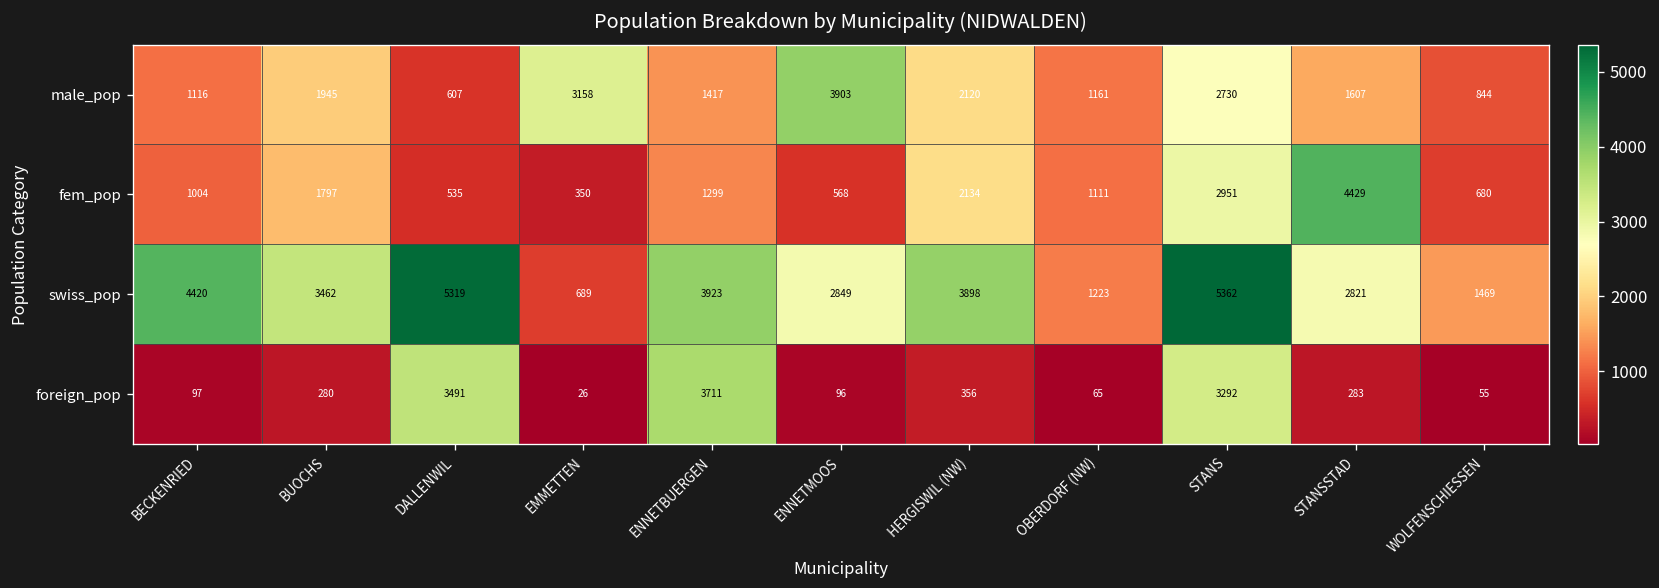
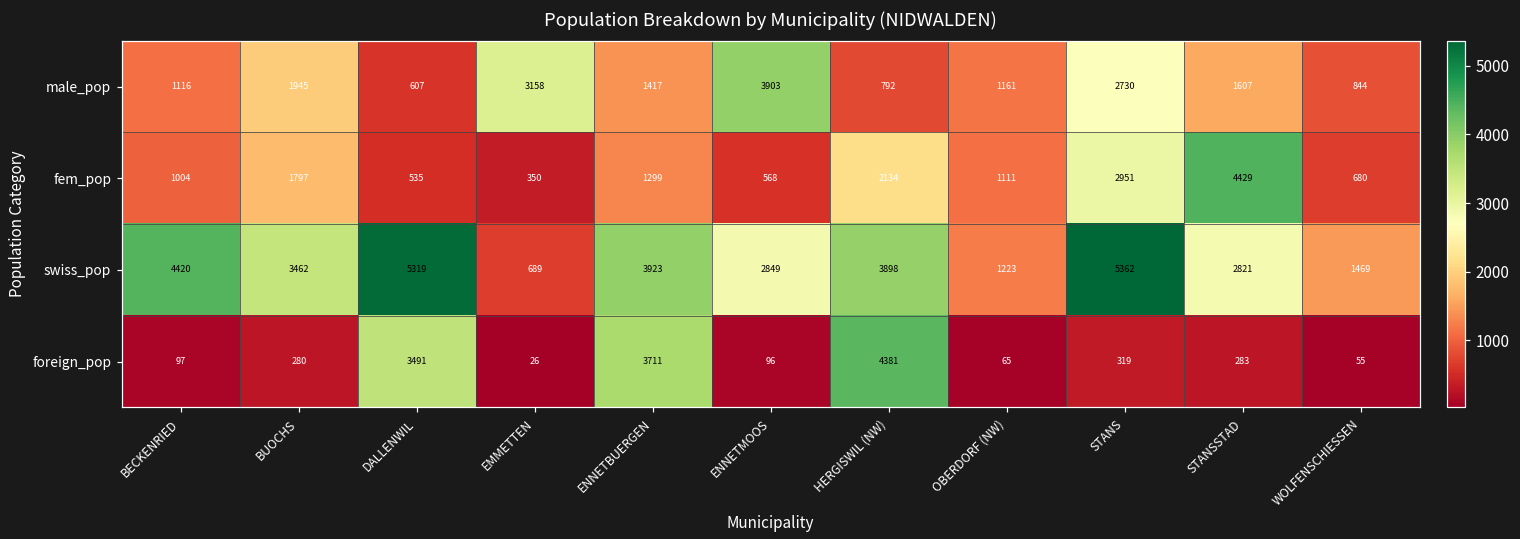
  {
    "male_pop": {
      "BECKENRIED": 1116,
      "BUOCHS": 1945,
      "DALLENWIL": 607,
      "EMMETTEN": 3158,
      "ENNETBUERGEN": 1417,
      "ENNETMOOS": 3903,
-     "HERGISWIL (NW)": 2120,
+     "HERGISWIL (NW)": 792,
      "OBERDORF (NW)": 1161,
      "STANS": 2730,
      "STANSSTAD": 1607,
      "WOLFENSCHIESSEN": 844
    },
    "fem_pop": {
      "BECKENRIED": 1004,
      "BUOCHS": 1797,
      "DALLENWIL": 535,
      "EMMETTEN": 350,
      "ENNETBUERGEN": 1299,
      "ENNETMOOS": 568,
      "HERGISWIL (NW)": 2134,
      "OBERDORF (NW)": 1111,
      "STANS": 2951,
      "STANSSTAD": 4429,
      "WOLFENSCHIESSEN": 680
    },
    "swiss_pop": {
      "BECKENRIED": 4420,
      "BUOCHS": 3462,
      "DALLENWIL": 5319,
      "EMMETTEN": 689,
      "ENNETBUERGEN": 3923,
      "ENNETMOOS": 2849,
      "HERGISWIL (NW)": 3898,
      "OBERDORF (NW)": 1223,
      "STANS": 5362,
      "STANSSTAD": 2821,
      "WOLFENSCHIESSEN": 1469
    },
    "foreign_pop": {
      "BECKENRIED": 97,
      "BUOCHS": 280,
      "DALLENWIL": 3491,
      "EMMETTEN": 26,
      "ENNETBUERGEN": 3711,
      "ENNETMOOS": 96,
-     "HERGISWIL (NW)": 356,
+     "HERGISWIL (NW)": 4381,
      "OBERDORF (NW)": 65,
-     "STANS": 3292,
+     "STANS": 319,
      "STANSSTAD": 283,
      "WOLFENSCHIESSEN": 55
    }
  }
